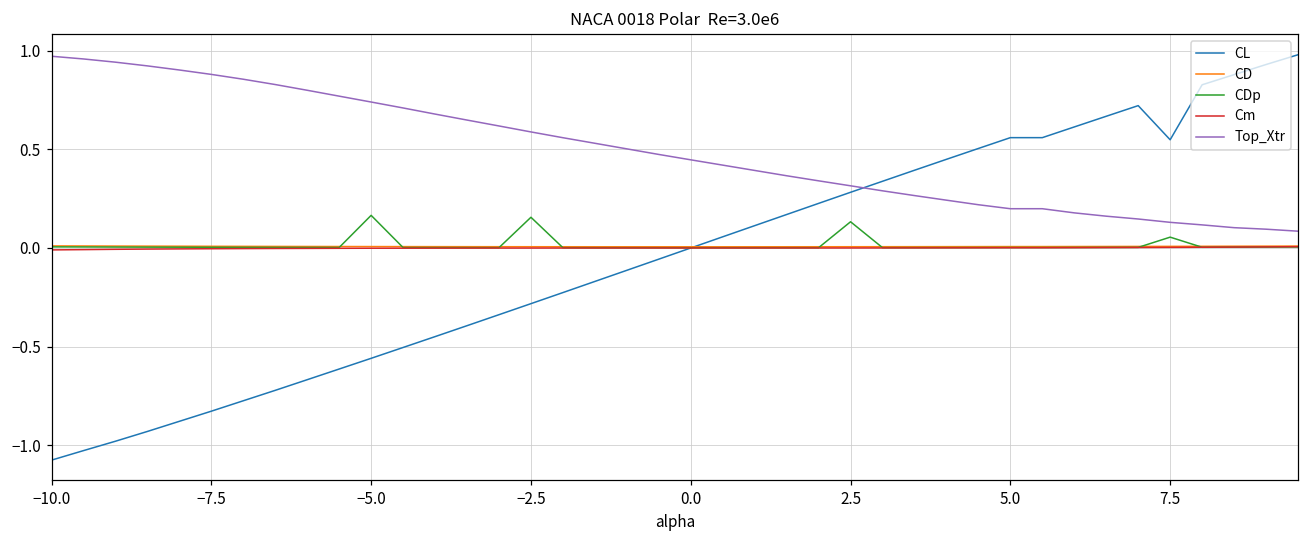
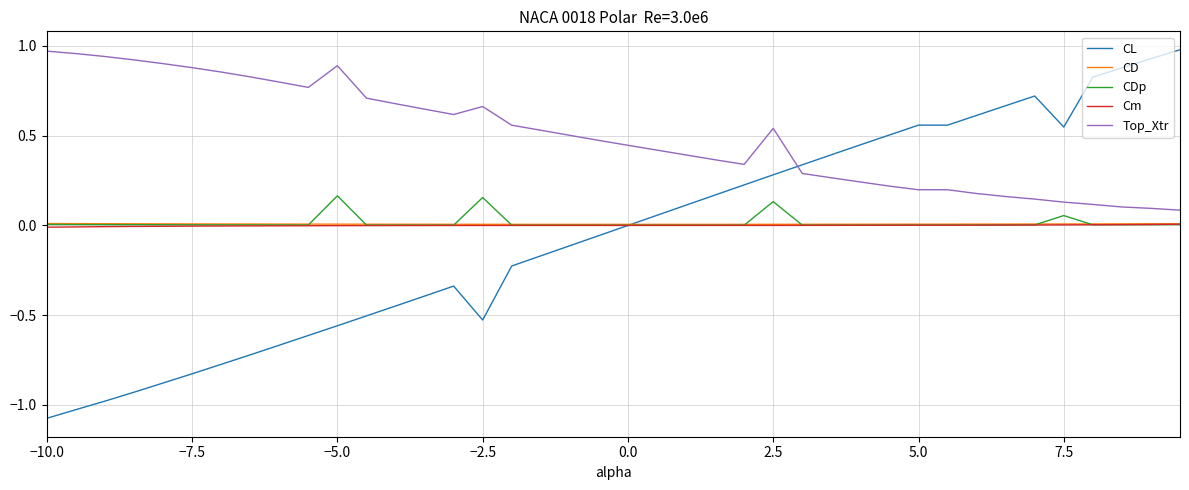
  {
    "CL": {
      "−10.0": -1.07,
      "−7.5": -0.83,
      "−5.0": -0.56,
-     "−2.5": -0.28,
+     "−2.5": -0.53,
      "2.5": 0.28,
      "5.0": 0.56,
      "7.5": 0.55
    },
    "CDp": {
      "−5.0": 0.17,
      "−2.5": 0.16,
      "2.5": 0.13,
      "7.5": 0.05
    },
    "Cm": {
      "−10.0": -0.01
    },
    "Top_Xtr": {
      "−10.0": 0.97,
      "−7.5": 0.88,
-     "−5.0": 0.74,
-     "−2.5": 0.59,
+     "−5.0": 0.89,
+     "−2.5": 0.66,
      "0.0": 0.45,
-     "2.5": 0.32,
+     "2.5": 0.54,
      "5.0": 0.20,
      "7.5": 0.13
    }
  }
